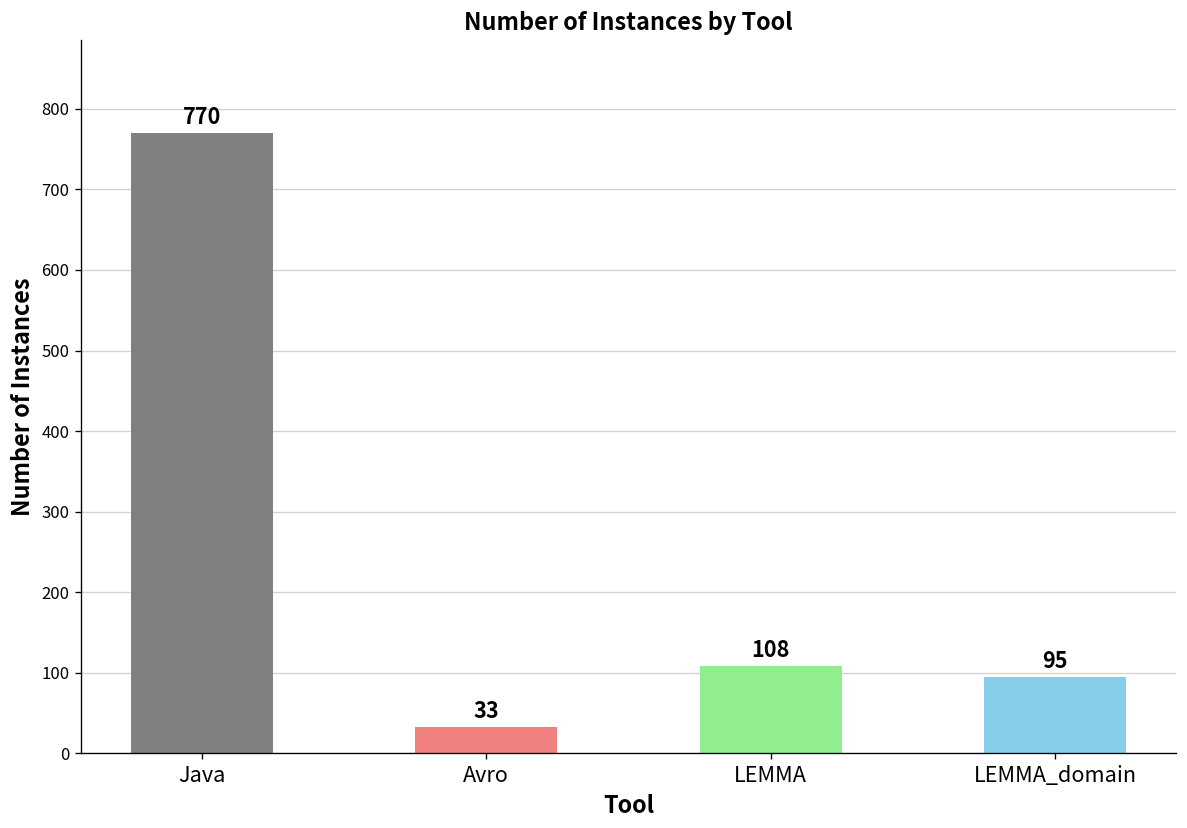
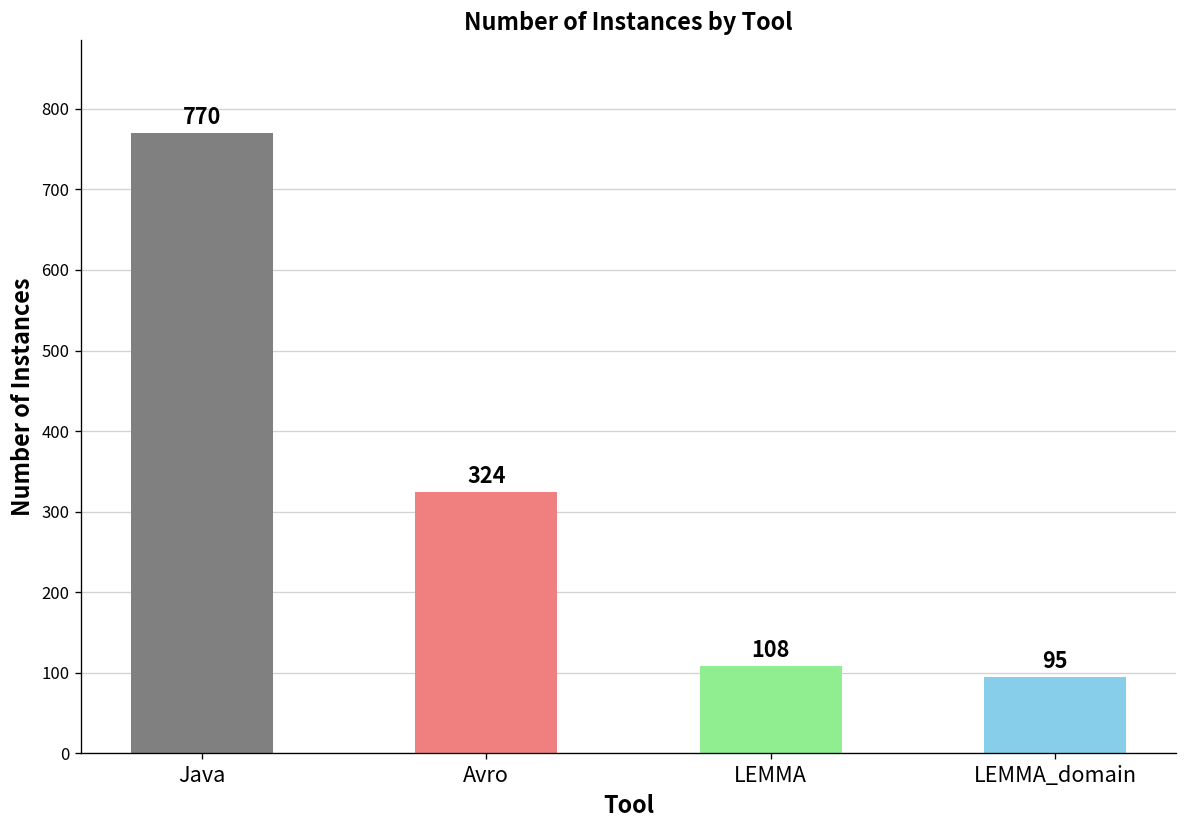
  {
    "Java": 770,
-   "Avro": 33,
+   "Avro": 324,
    "LEMMA": 108,
    "LEMMA_domain": 95
  }
